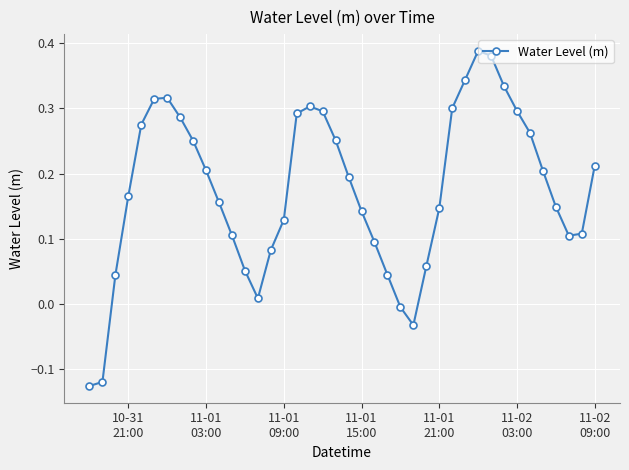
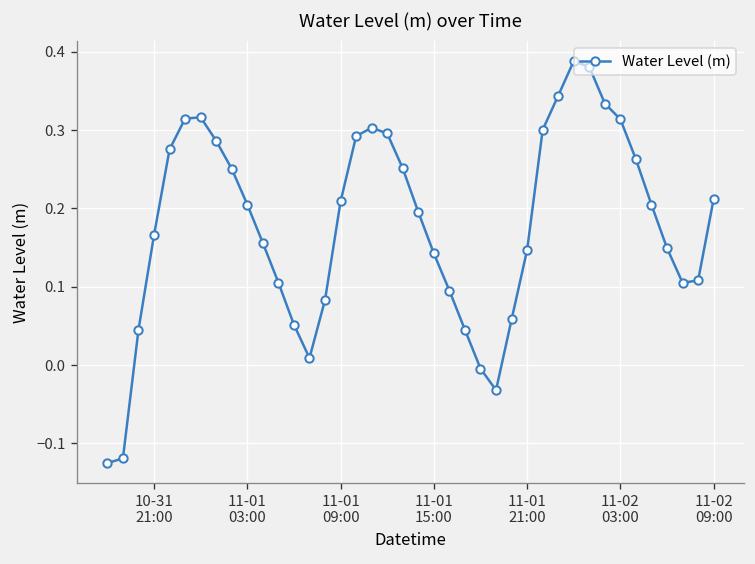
  {
    "10-31 21:00": 0.17,
    "11-01 03:00": 0.20,
-   "11-01 09:00": 0.13,
+   "11-01 09:00": 0.21,
    "11-01 15:00": 0.14,
    "11-01 21:00": 0.15,
-   "11-02 03:00": 0.30,
+   "11-02 03:00": 0.31,
    "11-02 09:00": 0.21
  }
